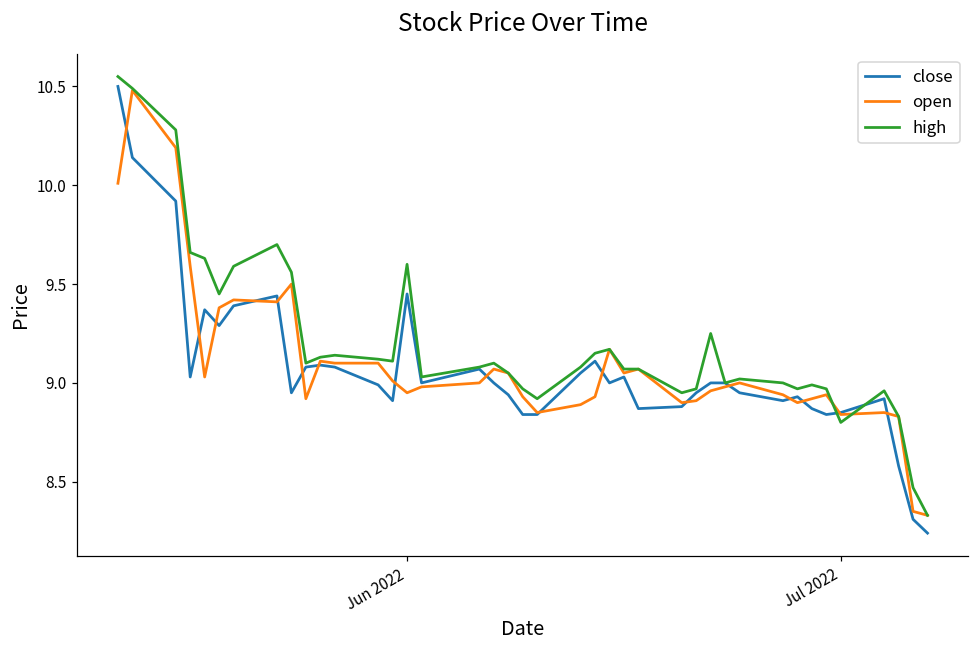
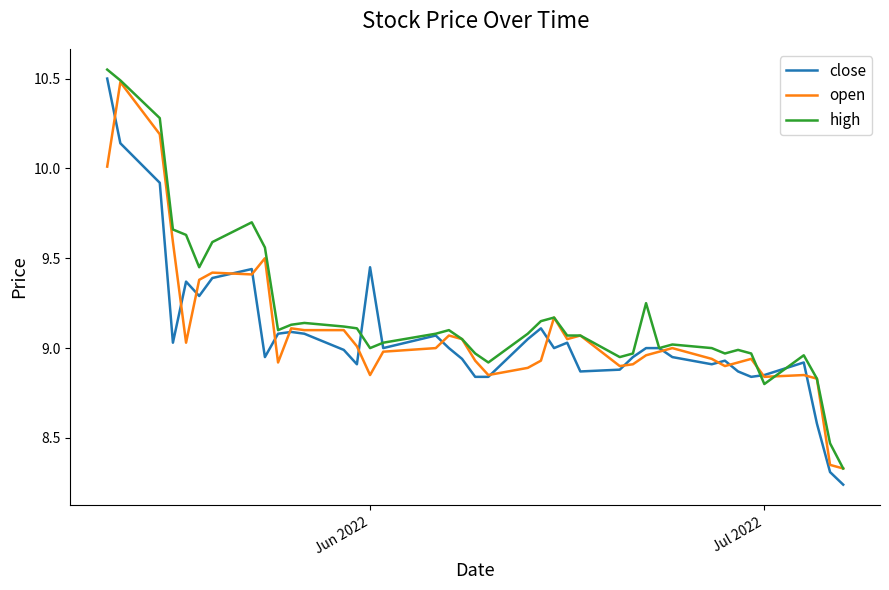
  {
    "close": {
      "Jun 2022": 9.45
    },
    "open": {
-     "Jun 2022": 8.95
+     "Jun 2022": 8.85
    },
    "high": {
-     "Jun 2022": 9.6,
+     "Jun 2022": 9.0,
      "Jul 2022": 8.8
    }
  }
